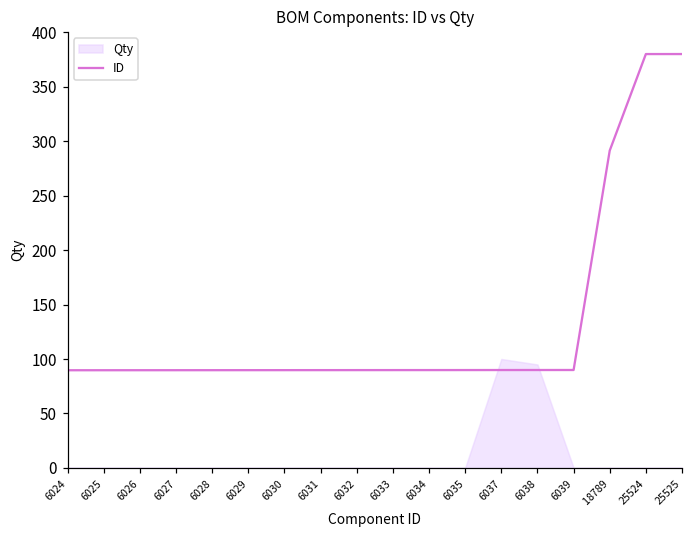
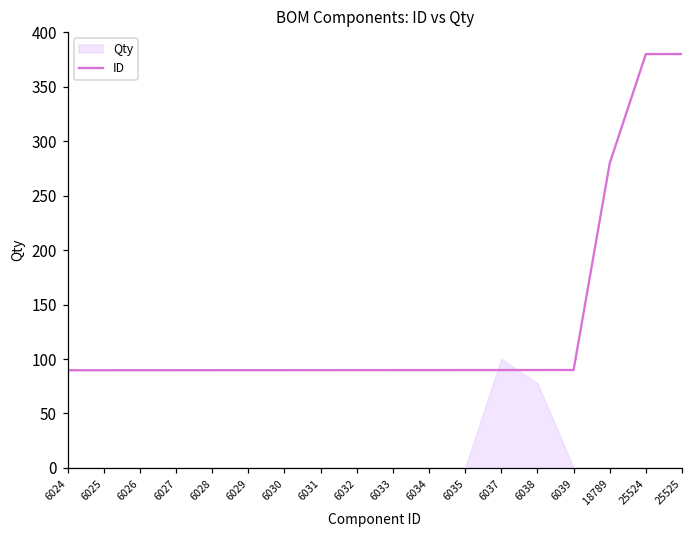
  {
    "ID": {
      "6024": 90,
      "6025": 90,
      "6026": 90,
      "6027": 90,
      "6028": 90,
      "6029": 90,
      "6030": 90,
      "6031": 90,
      "6032": 90,
      "6033": 90,
      "6034": 90,
      "6035": 90,
      "6037": 90,
      "6038": 90,
      "6039": 90,
-     "18789": 290,
+     "18789": 280,
      "25524": 380,
      "25525": 380
    },
    "Qty": {
      "6037": 100,
-     "6038": 90
+     "6038": 80
    }
  }
